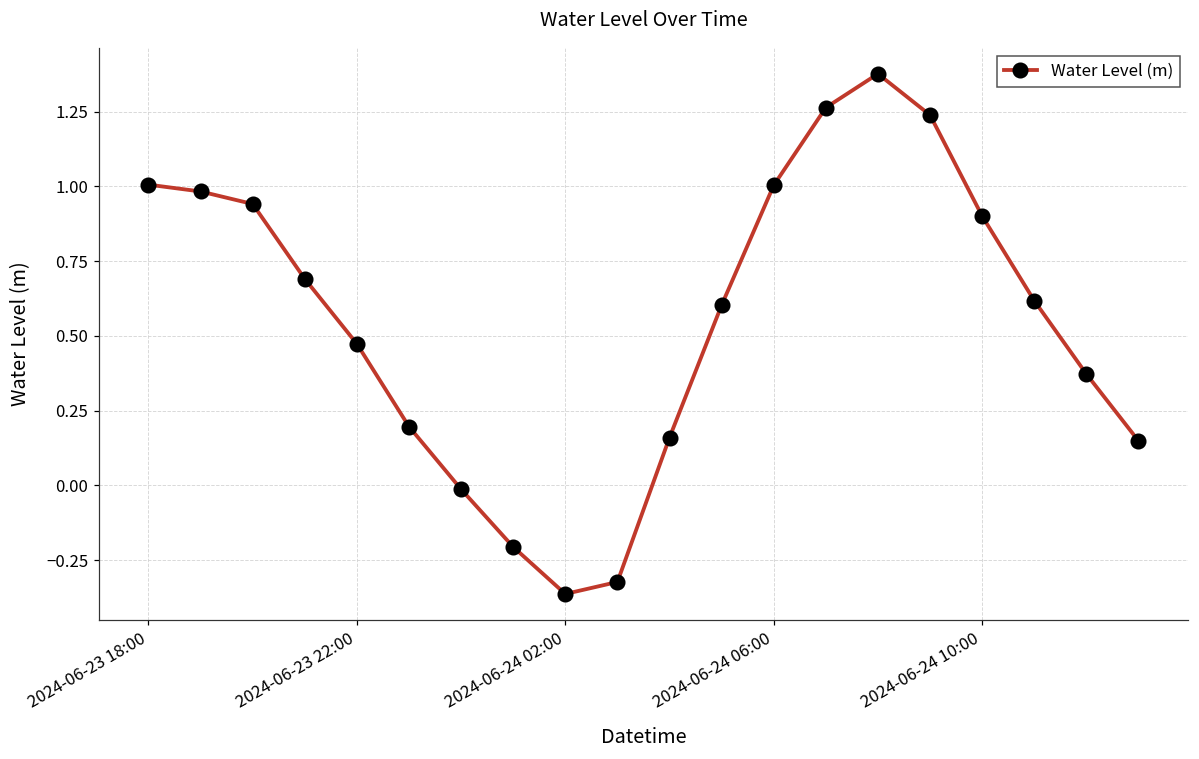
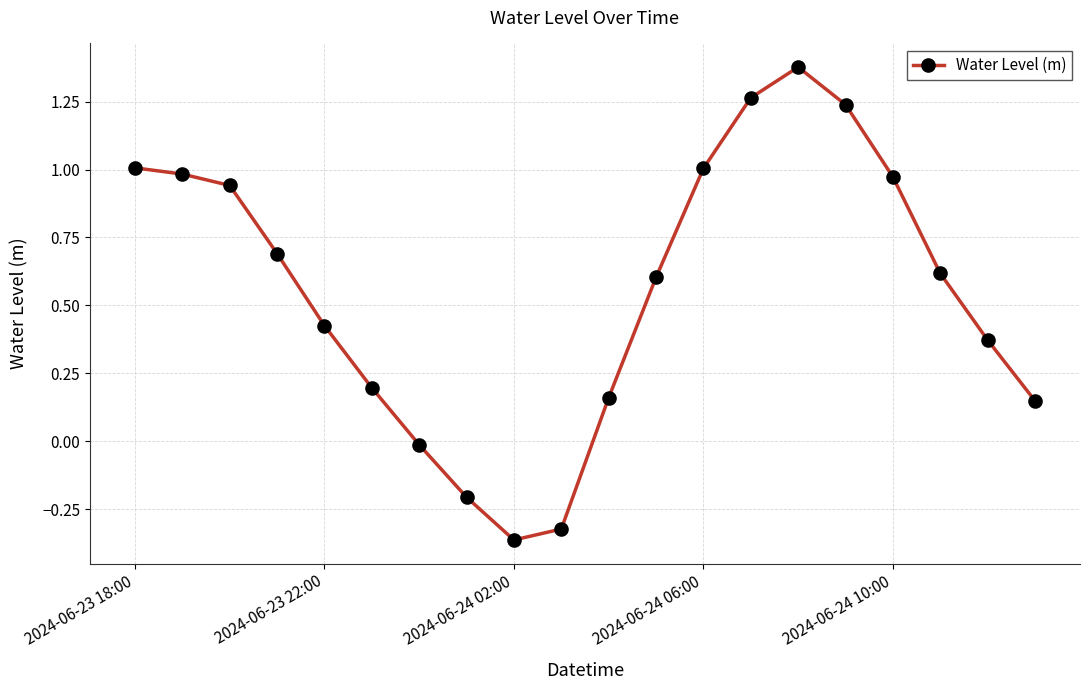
  {
    "2024-06-23 18:00": 1.01,
-   "2024-06-23 22:00": 0.47,
+   "2024-06-23 22:00": 0.43,
    "2024-06-24 02:00": -0.36,
    "2024-06-24 06:00": 1.00,
-   "2024-06-24 10:00": 0.90
+   "2024-06-24 10:00": 0.97
  }
